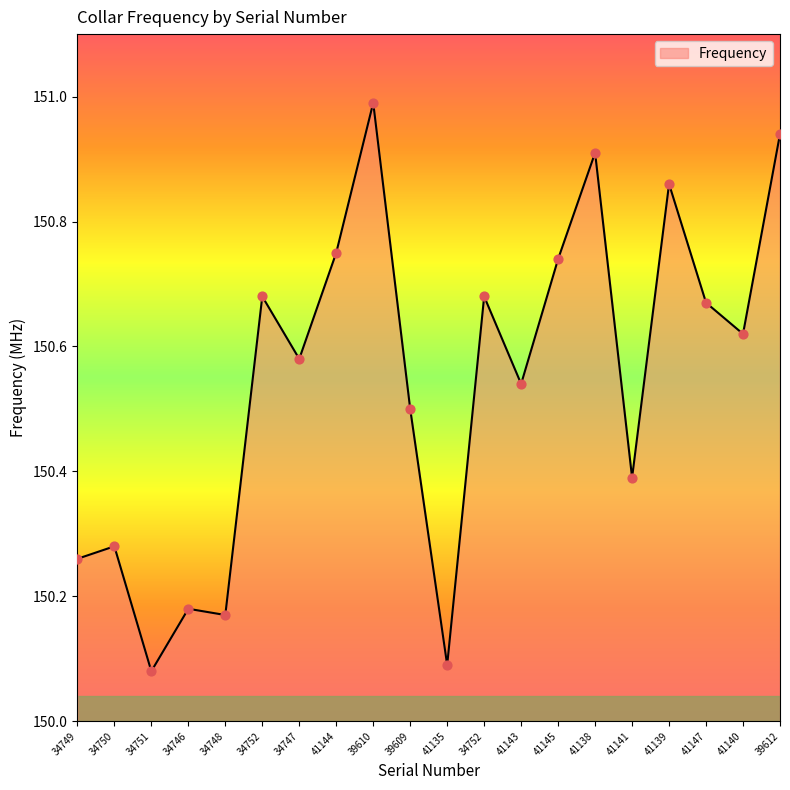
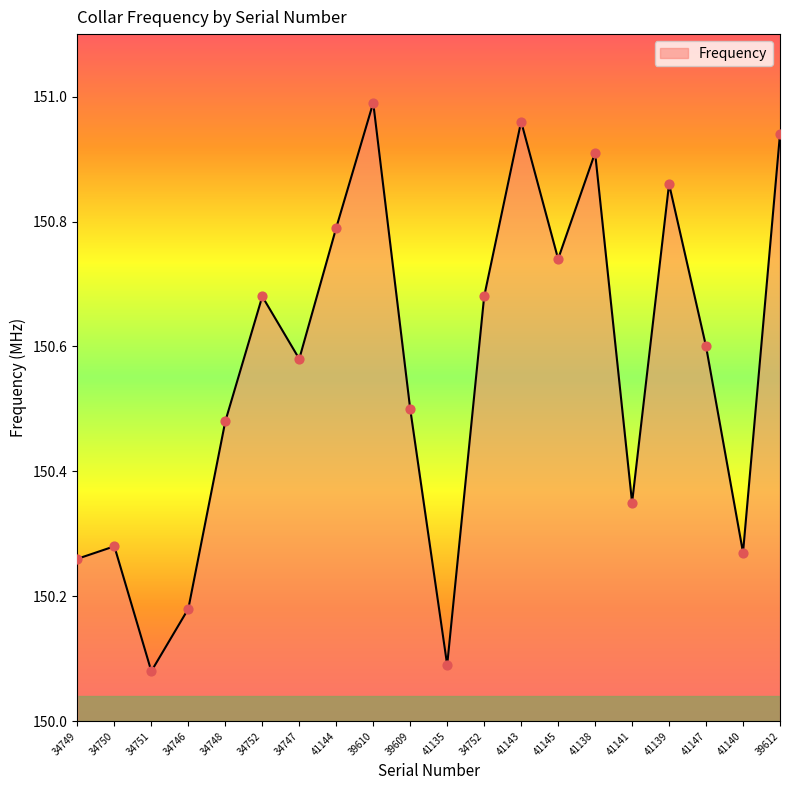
  {
    "34749": 150.26,
    "34750": 150.28,
    "34751": 150.08,
    "34746": 150.18,
-   "34748": 150.17,
+   "34748": 150.48,
    "34747": 150.58,
-   "41144": 150.75,
+   "41144": 150.79,
    "39610": 150.99,
    "39609": 150.50,
    "41135": 150.09,
-   "41143": 150.54,
+   "41143": 150.96,
    "41145": 150.74,
    "41138": 150.91,
-   "41141": 150.39,
+   "41141": 150.35,
    "41139": 150.86,
-   "41147": 150.67,
-   "41140": 150.62,
+   "41147": 150.60,
+   "41140": 150.27,
    "39612": 150.94
  }
